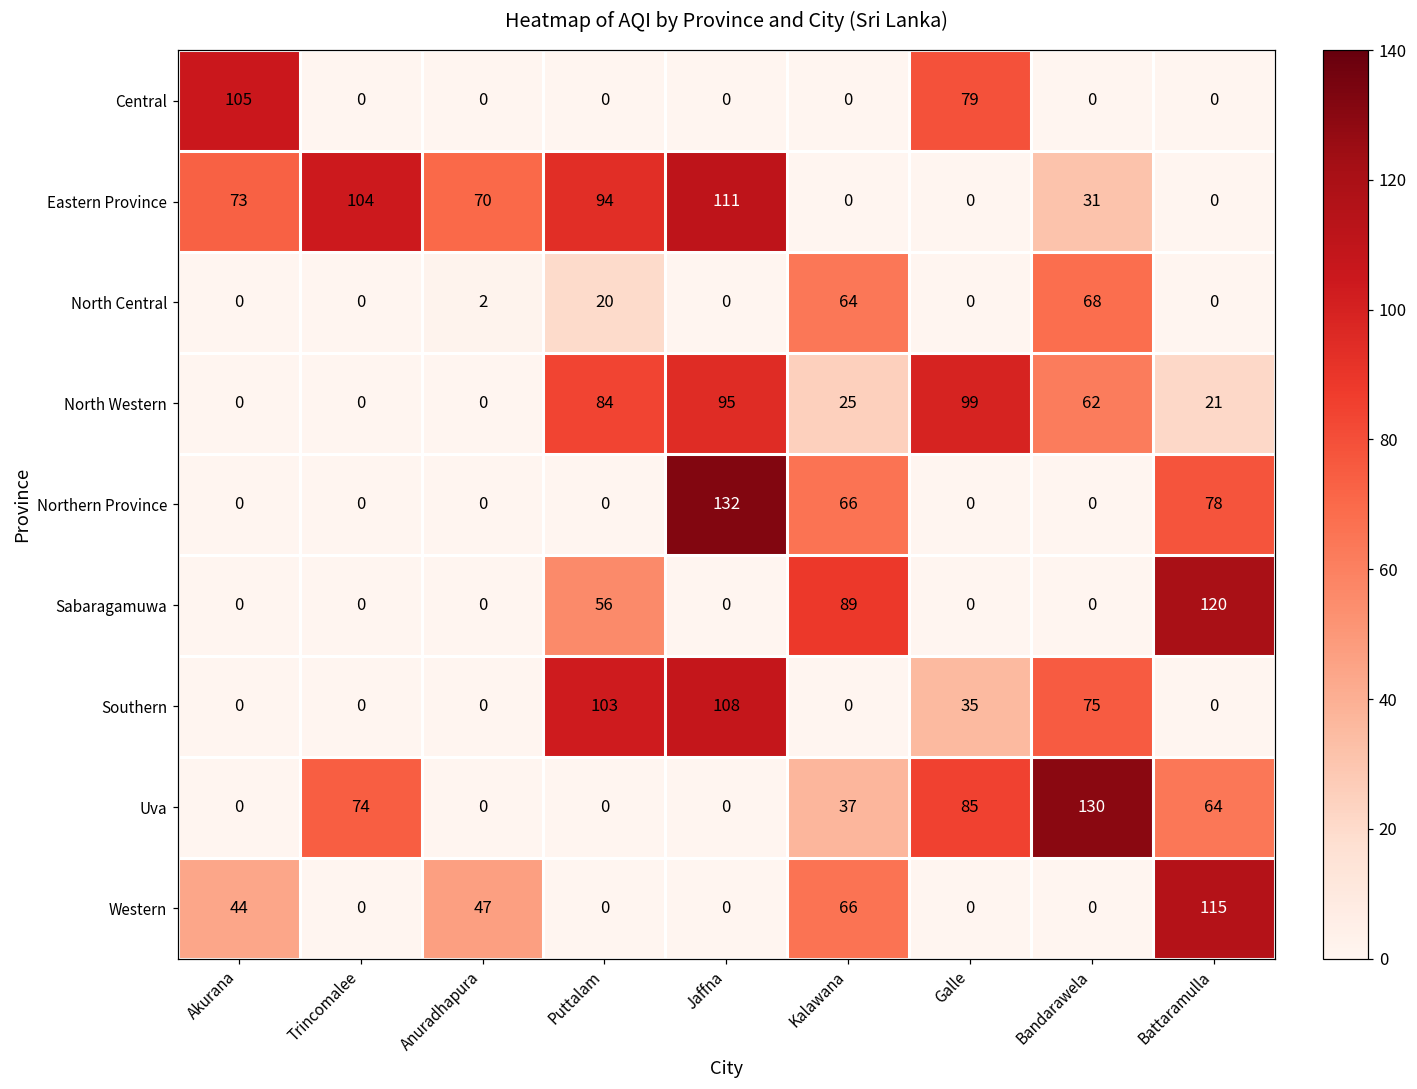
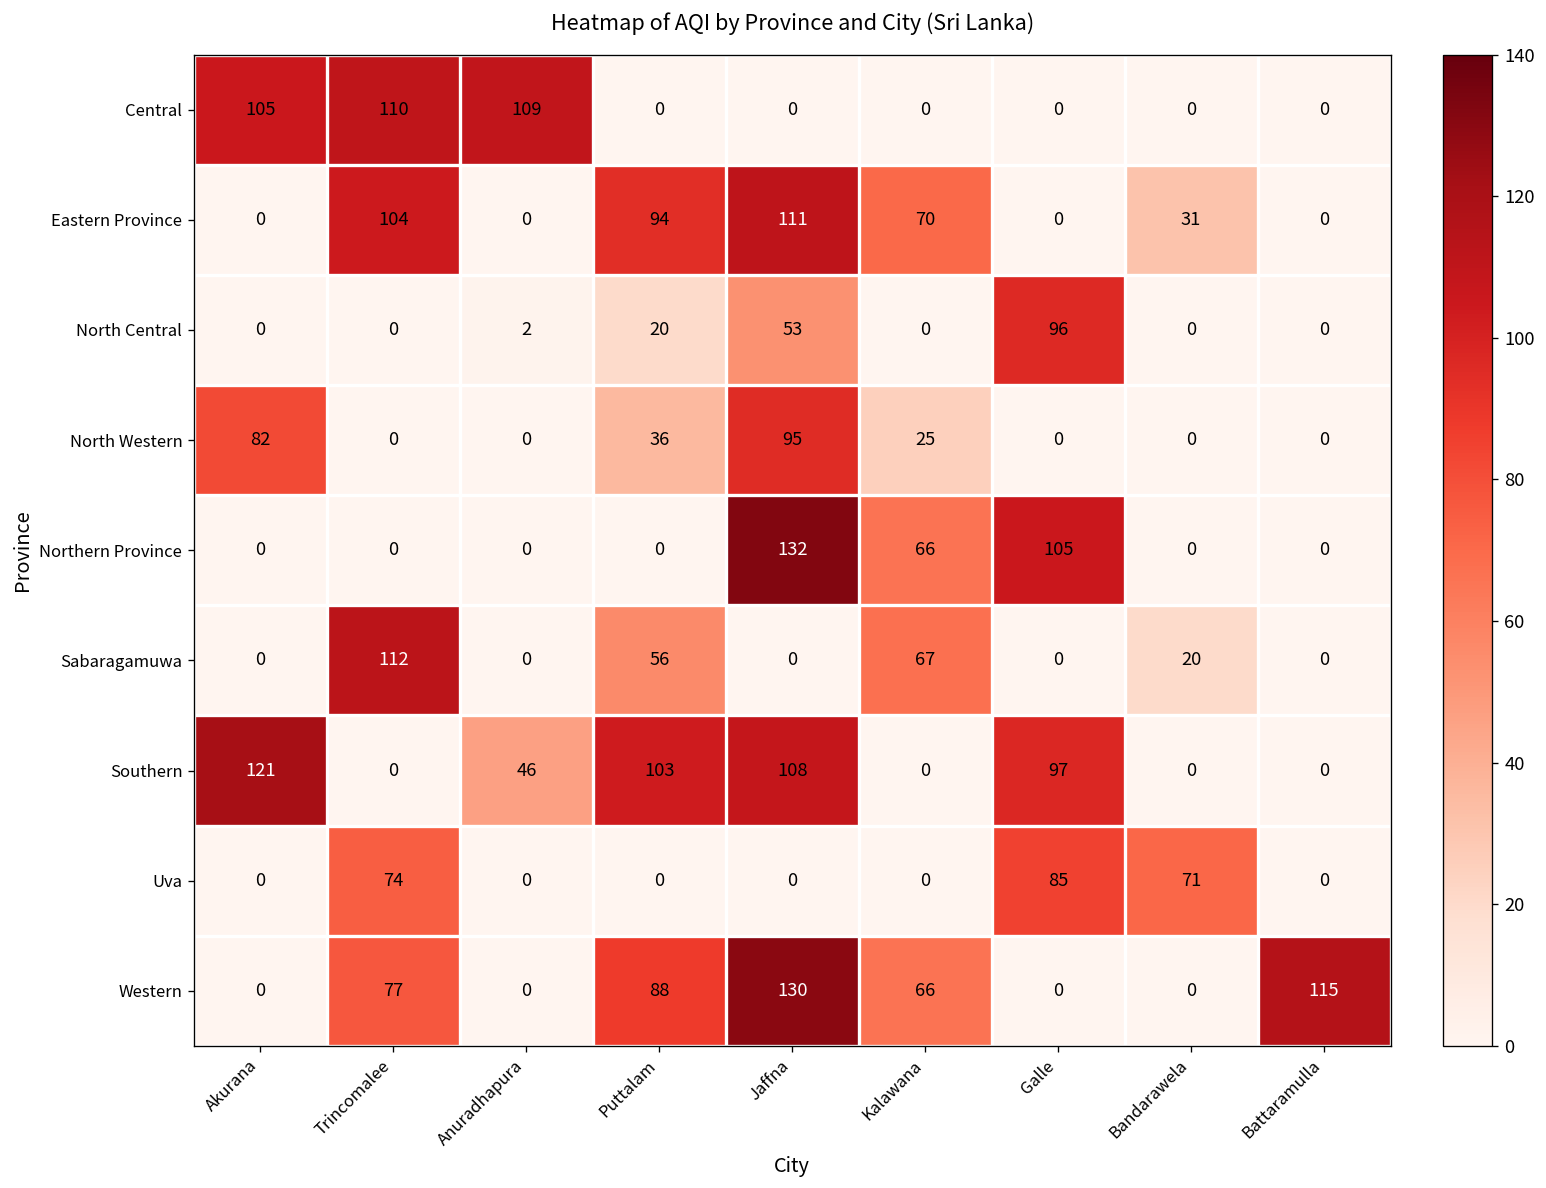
  {
    "Central": {
      "Akurana": 105,
-     "Trincomalee": 0,
-     "Anuradhapura": 0,
+     "Trincomalee": 110,
+     "Anuradhapura": 109,
      "Puttalam": 0,
      "Jaffna": 0,
      "Kalawana": 0,
-     "Galle": 79,
+     "Galle": 0,
      "Bandarawela": 0,
      "Battaramulla": 0
    },
    "Eastern Province": {
-     "Akurana": 73,
+     "Akurana": 0,
      "Trincomalee": 104,
-     "Anuradhapura": 70,
+     "Anuradhapura": 0,
      "Puttalam": 94,
      "Jaffna": 111,
-     "Kalawana": 0,
+     "Kalawana": 70,
      "Galle": 0,
      "Bandarawela": 31,
      "Battaramulla": 0
    },
    "North Central": {
      "Akurana": 0,
      "Trincomalee": 0,
      "Anuradhapura": 2,
      "Puttalam": 20,
-     "Jaffna": 0,
-     "Kalawana": 64,
-     "Galle": 0,
-     "Bandarawela": 68,
+     "Jaffna": 53,
+     "Kalawana": 0,
+     "Galle": 96,
+     "Bandarawela": 0,
      "Battaramulla": 0
    },
    "North Western": {
-     "Akurana": 0,
+     "Akurana": 82,
      "Trincomalee": 0,
      "Anuradhapura": 0,
-     "Puttalam": 84,
+     "Puttalam": 36,
      "Jaffna": 95,
      "Kalawana": 25,
-     "Galle": 99,
-     "Bandarawela": 62,
-     "Battaramulla": 21
+     "Galle": 0,
+     "Bandarawela": 0,
+     "Battaramulla": 0
    },
    "Northern Province": {
      "Akurana": 0,
      "Trincomalee": 0,
      "Anuradhapura": 0,
      "Puttalam": 0,
      "Jaffna": 132,
      "Kalawana": 66,
-     "Galle": 0,
+     "Galle": 105,
      "Bandarawela": 0,
-     "Battaramulla": 78
+     "Battaramulla": 0
    },
    "Sabaragamuwa": {
      "Akurana": 0,
-     "Trincomalee": 0,
+     "Trincomalee": 112,
      "Anuradhapura": 0,
      "Puttalam": 56,
      "Jaffna": 0,
-     "Kalawana": 89,
+     "Kalawana": 67,
      "Galle": 0,
-     "Bandarawela": 0,
-     "Battaramulla": 120
+     "Bandarawela": 20,
+     "Battaramulla": 0
    },
    "Southern": {
-     "Akurana": 0,
+     "Akurana": 121,
      "Trincomalee": 0,
-     "Anuradhapura": 0,
+     "Anuradhapura": 46,
      "Puttalam": 103,
      "Jaffna": 108,
      "Kalawana": 0,
-     "Galle": 35,
-     "Bandarawela": 75,
+     "Galle": 97,
+     "Bandarawela": 0,
      "Battaramulla": 0
    },
    "Uva": {
      "Akurana": 0,
      "Trincomalee": 74,
      "Anuradhapura": 0,
      "Puttalam": 0,
      "Jaffna": 0,
-     "Kalawana": 37,
+     "Kalawana": 0,
      "Galle": 85,
-     "Bandarawela": 130,
-     "Battaramulla": 64
+     "Bandarawela": 71,
+     "Battaramulla": 0
    },
    "Western": {
-     "Akurana": 44,
-     "Trincomalee": 0,
-     "Anuradhapura": 47,
-     "Puttalam": 0,
-     "Jaffna": 0,
+     "Akurana": 0,
+     "Trincomalee": 77,
+     "Anuradhapura": 0,
+     "Puttalam": 88,
+     "Jaffna": 130,
      "Kalawana": 66,
      "Galle": 0,
      "Bandarawela": 0,
      "Battaramulla": 115
    }
  }
